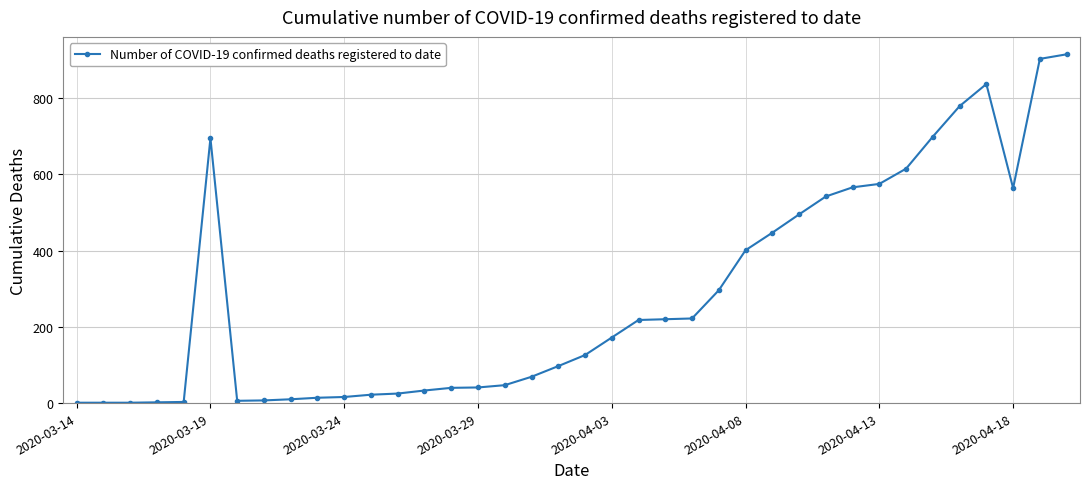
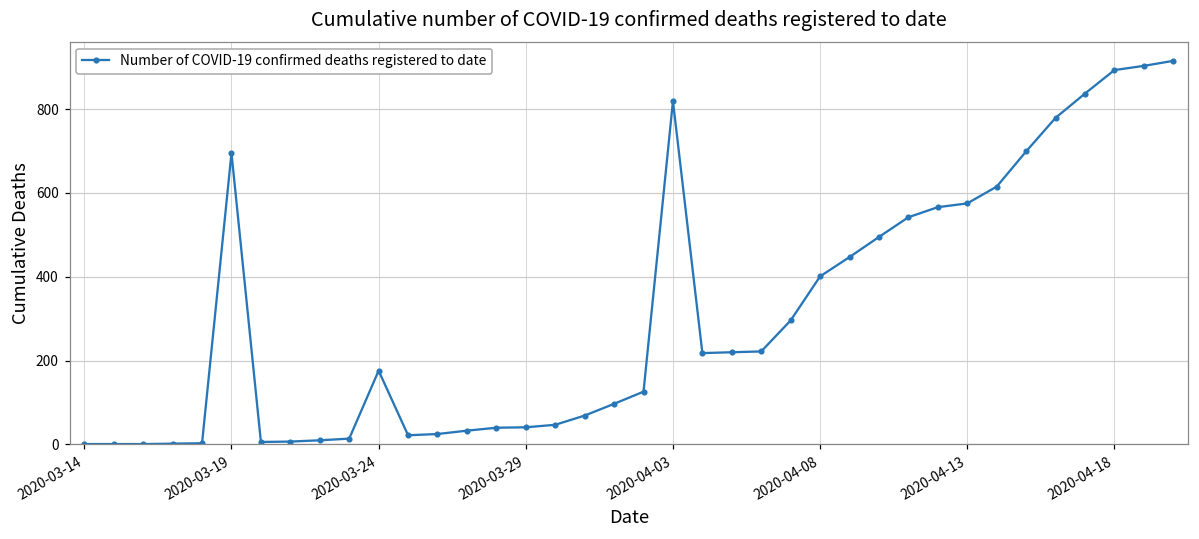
  {
    "2020-03-14": 0,
    "2020-03-19": 700,
-   "2020-03-24": 20,
+   "2020-03-24": 180,
    "2020-03-29": 40,
-   "2020-04-03": 170,
+   "2020-04-03": 820,
    "2020-04-08": 400,
    "2020-04-13": 580,
-   "2020-04-18": 560
+   "2020-04-18": 890
  }
